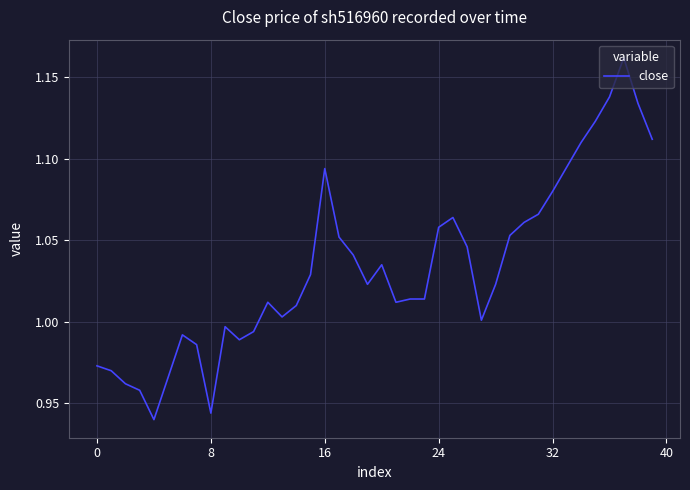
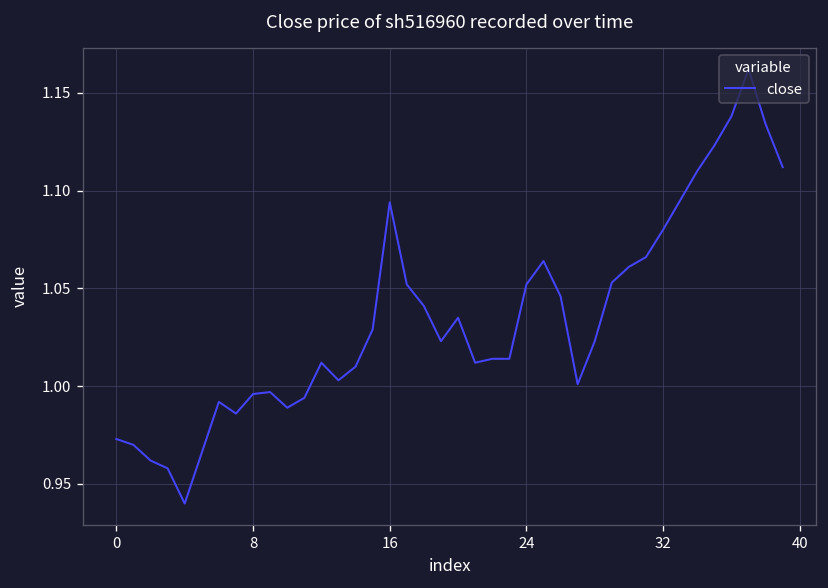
  {
    "0": 0.973,
-   "8": 0.944,
+   "8": 0.996,
    "16": 1.094,
-   "24": 1.058,
+   "24": 1.052,
    "32": 1.080
  }
